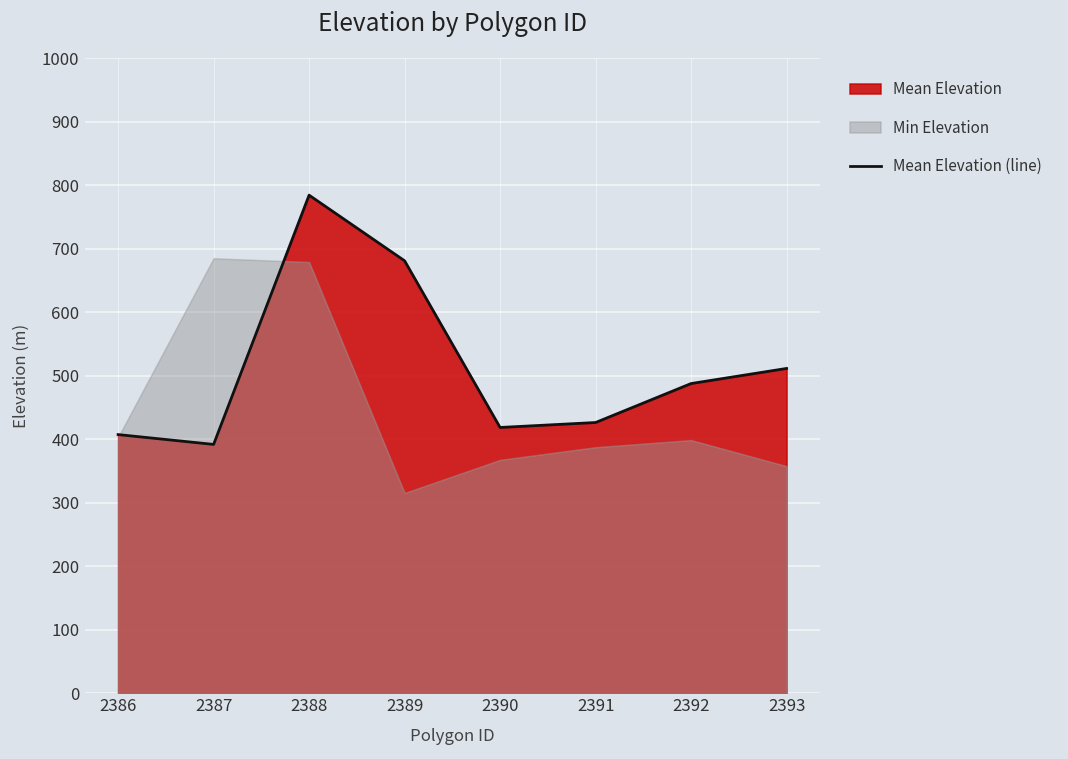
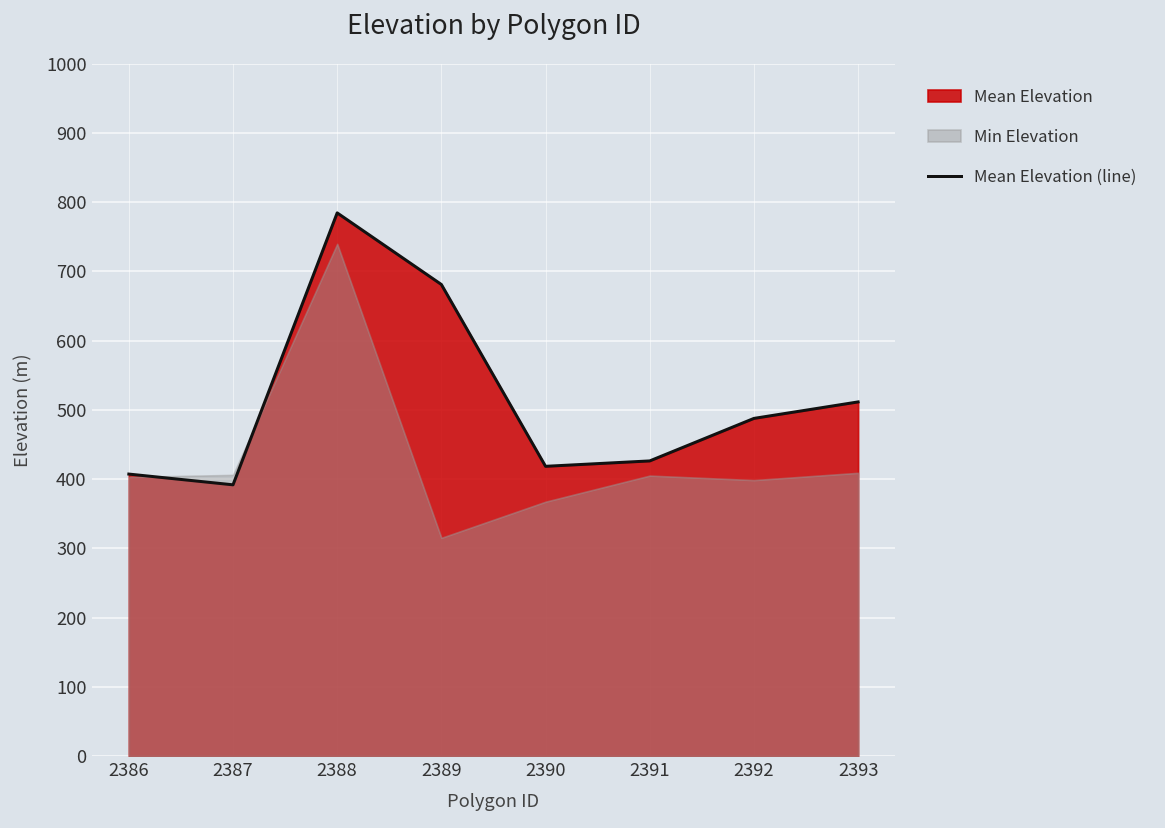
  {
    "Mean Elevation": {
      "2387": 390,
      "2388": 780,
      "2389": 680,
      "2390": 420,
      "2391": 430,
      "2392": 490,
      "2393": 510
    },
    "Min Elevation": {
-     "2387": 680,
-     "2388": 680,
+     "2387": 410,
+     "2388": 740,
      "2389": 320,
      "2390": 370,
-     "2391": 390,
+     "2391": 410,
      "2392": 400,
-     "2393": 360
+     "2393": 410
    }
  }
